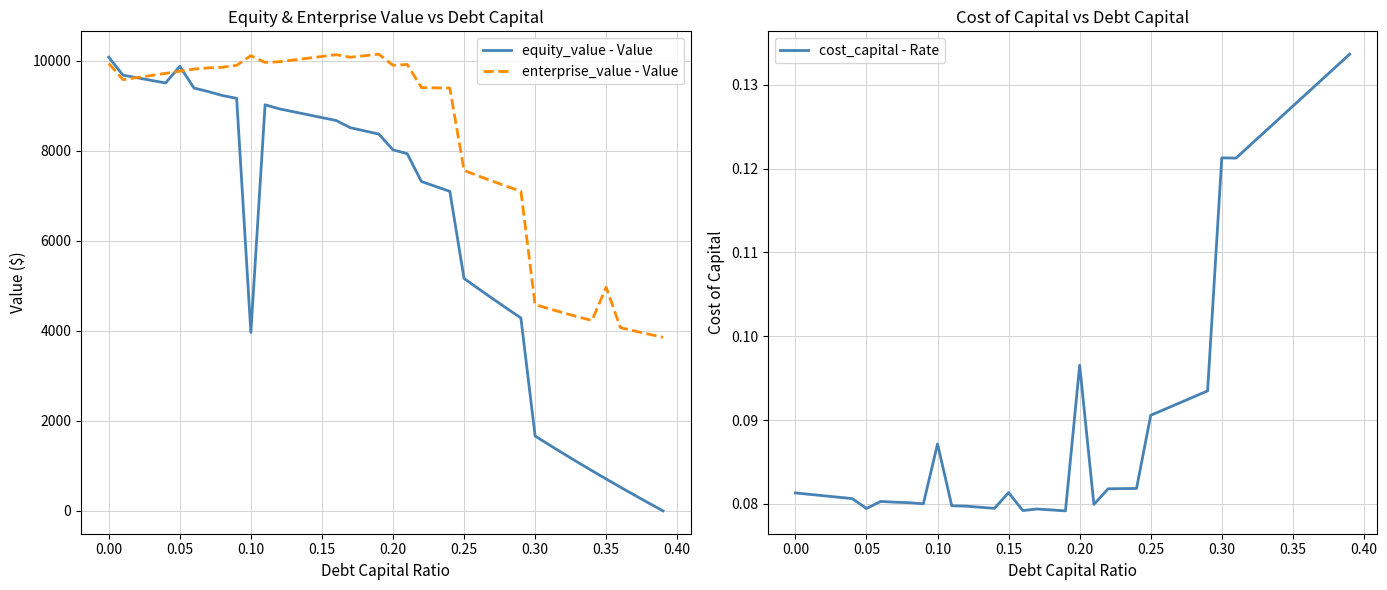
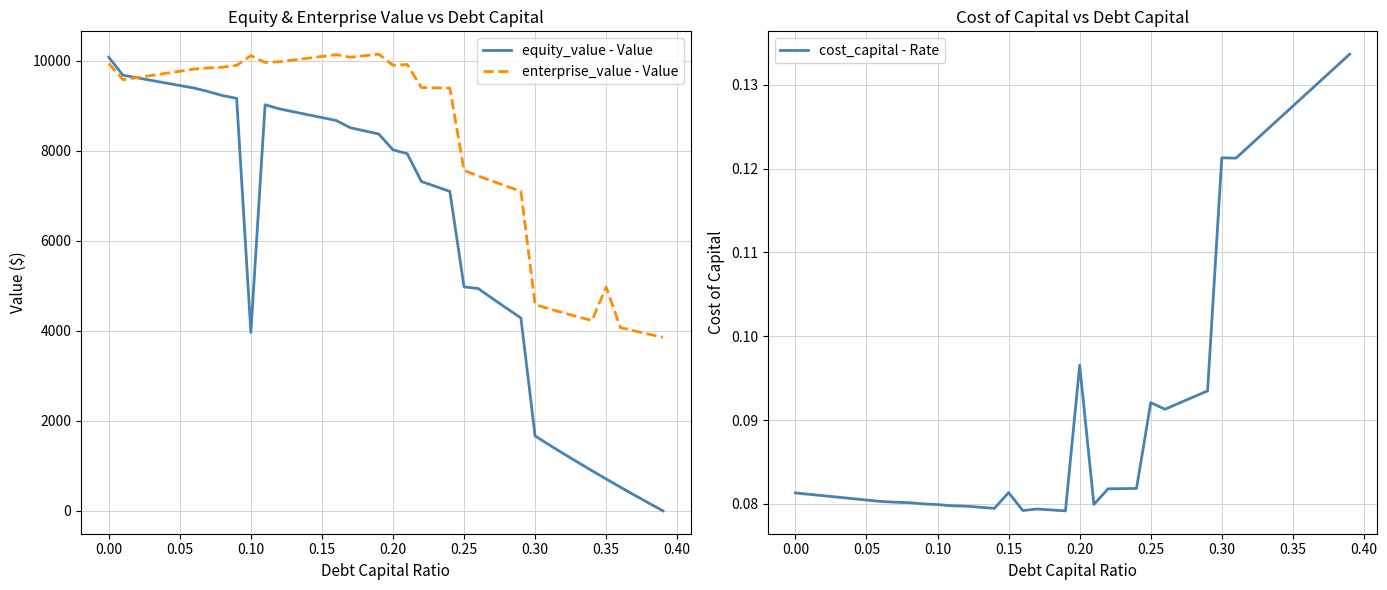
  {
    "Equity & Enterprise Value vs Debt Capital": {
      "equity_value - Value": {
        "0.00": 10100,
-       "0.05": 9900,
+       "0.05": 9400,
        "0.10": 4000,
        "0.15": 8700,
        "0.20": 8000,
-       "0.25": 5200,
+       "0.25": 5000,
        "0.30": 1700,
        "0.35": 700
      },
      "enterprise_value - Value": {
        "0.00": 9900,
        "0.05": 9800,
        "0.10": 10100,
        "0.15": 10100,
        "0.20": 9900,
        "0.25": 7600,
        "0.30": 4600,
        "0.35": 5000
      }
    },
    "Cost of Capital vs Debt Capital": {
      "0.00": 0.081,
-     "0.05": 0.079,
-     "0.10": 0.087,
+     "0.05": 0.080,
+     "0.10": 0.080,
      "0.15": 0.081,
      "0.20": 0.097,
-     "0.25": 0.091,
+     "0.25": 0.092,
      "0.30": 0.121,
      "0.35": 0.127
    }
  }
